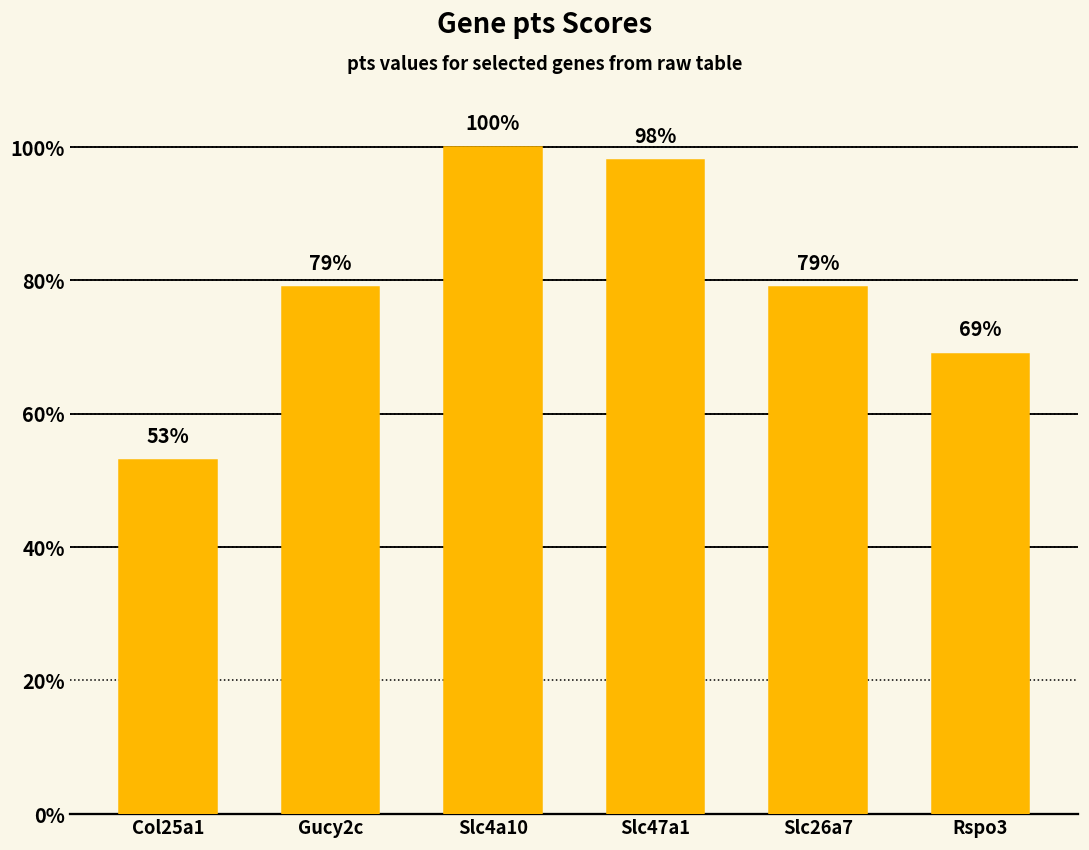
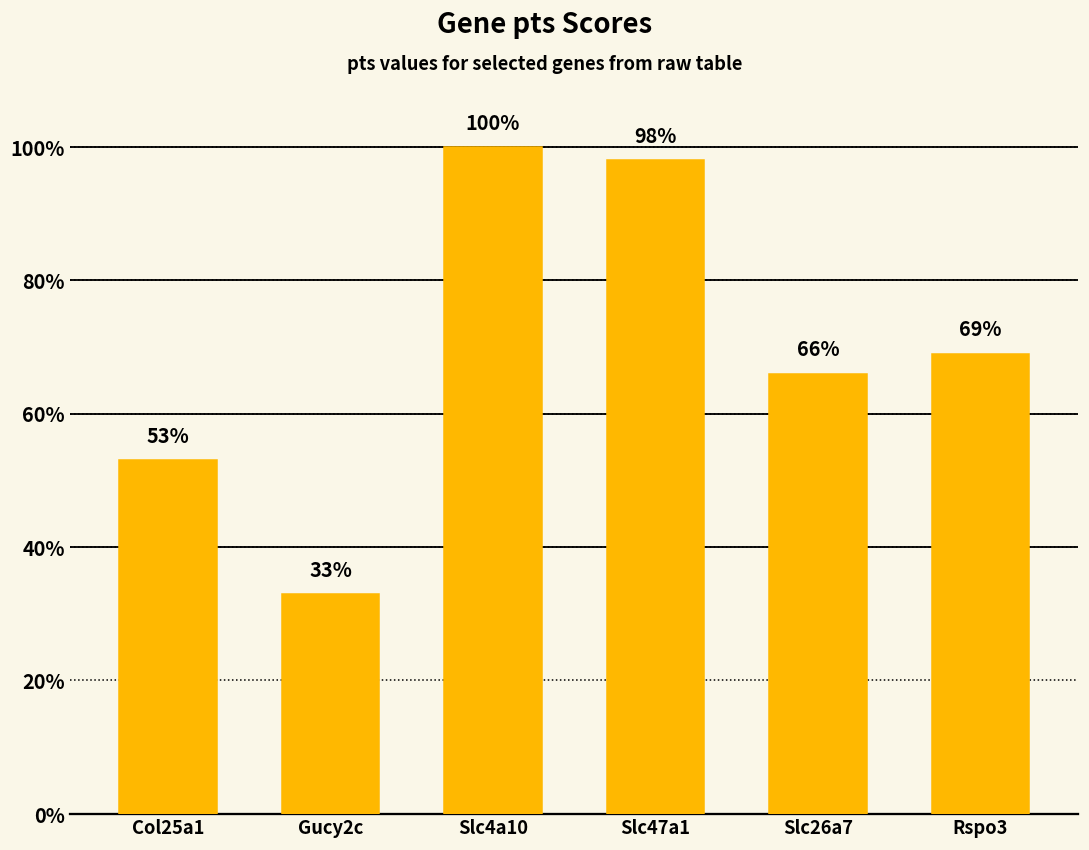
  {
    "Col25a1": "53%",
-   "Gucy2c": "79%",
+   "Gucy2c": "33%",
    "Slc4a10": "100%",
    "Slc47a1": "98%",
-   "Slc26a7": "79%",
+   "Slc26a7": "66%",
    "Rspo3": "69%"
  }
